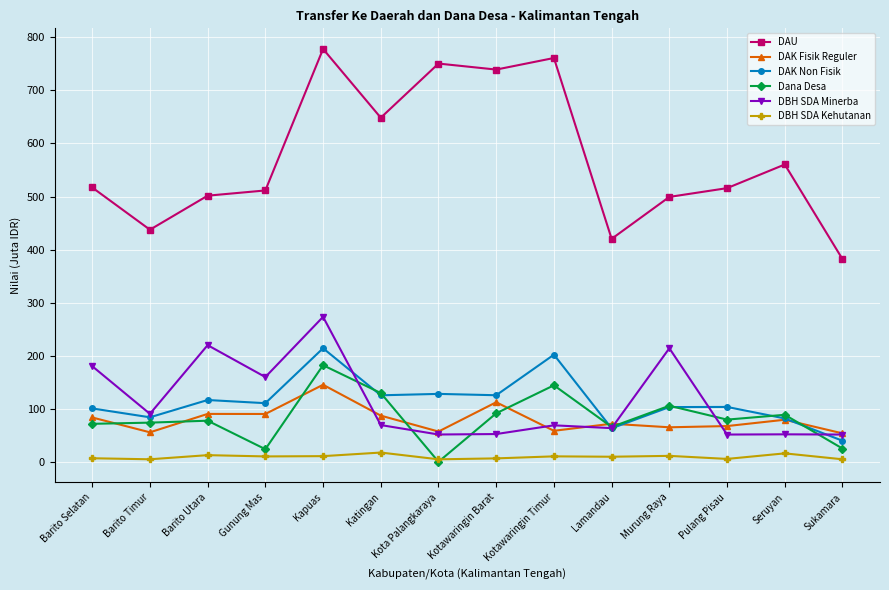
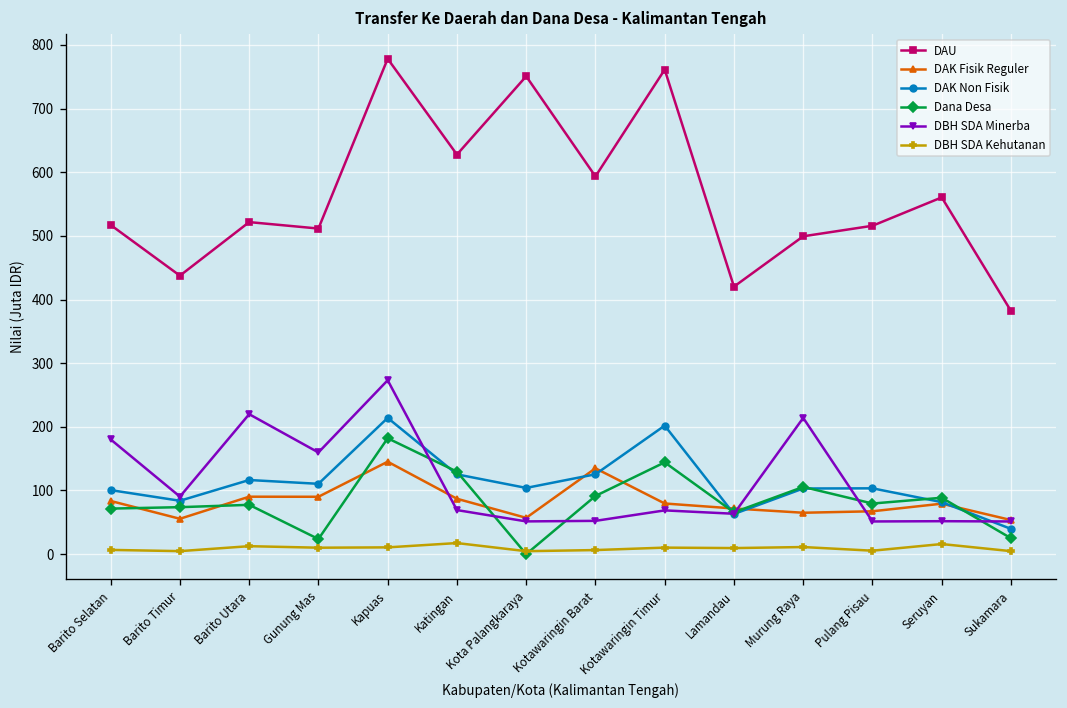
  {
    "DAU": {
      "Barito Selatan": 520,
      "Barito Timur": 440,
-     "Barito Utara": 500,
+     "Barito Utara": 520,
      "Gunung Mas": 510,
      "Kapuas": 780,
-     "Katingan": 650,
+     "Katingan": 630,
      "Kota Palangkaraya": 750,
-     "Kotawaringin Barat": 740,
+     "Kotawaringin Barat": 590,
      "Kotawaringin Timur": 760,
      "Lamandau": 420,
      "Murung Raya": 500,
      "Pulang Pisau": 520,
      "Seruyan": 560,
      "Sukamara": 380
    },
    "DAK Fisik Reguler": {
      "Barito Selatan": 80,
      "Barito Timur": 60,
      "Barito Utara": 90,
      "Gunung Mas": 90,
      "Kapuas": 150,
      "Katingan": 90,
      "Kota Palangkaraya": 60,
-     "Kotawaringin Barat": 110,
-     "Kotawaringin Timur": 60,
+     "Kotawaringin Barat": 130,
+     "Kotawaringin Timur": 80,
      "Lamandau": 70,
      "Murung Raya": 70,
      "Pulang Pisau": 70
    },
    "DAK Non Fisik": {
      "Barito Selatan": 100,
      "Barito Timur": 80,
      "Barito Utara": 120,
      "Gunung Mas": 110,
      "Kapuas": 210,
-     "Kota Palangkaraya": 130,
+     "Kota Palangkaraya": 100,
      "Kotawaringin Barat": 130,
      "Kotawaringin Timur": 200,
      "Pulang Pisau": 100,
      "Sukamara": 40
    },
    "Dana Desa": {
      "Barito Selatan": 70,
      "Barito Timur": 70,
      "Barito Utara": 80,
      "Gunung Mas": 20,
      "Kapuas": 180,
      "Kotawaringin Barat": 90,
      "Kotawaringin Timur": 140,
      "Pulang Pisau": 80,
      "Seruyan": 90,
      "Sukamara": 20
    },
    "DBH SDA Minerba": {
      "Barito Selatan": 180,
      "Barito Timur": 90,
      "Barito Utara": 220,
      "Gunung Mas": 160,
      "Kapuas": 270,
      "Katingan": 70,
      "Kota Palangkaraya": 50,
      "Kotawaringin Barat": 50,
      "Kotawaringin Timur": 70,
      "Murung Raya": 210,
      "Pulang Pisau": 50,
      "Seruyan": 50
    },
    "DBH SDA Kehutanan": {
      "Barito Selatan": 10,
      "Barito Timur": 0,
      "Barito Utara": 10,
      "Gunung Mas": 10,
      "Kapuas": 10,
      "Katingan": 20,
      "Kotawaringin Barat": 10,
      "Kotawaringin Timur": 10,
      "Lamandau": 10,
      "Murung Raya": 10,
      "Pulang Pisau": 10,
      "Seruyan": 20,
      "Sukamara": 0
    }
  }
